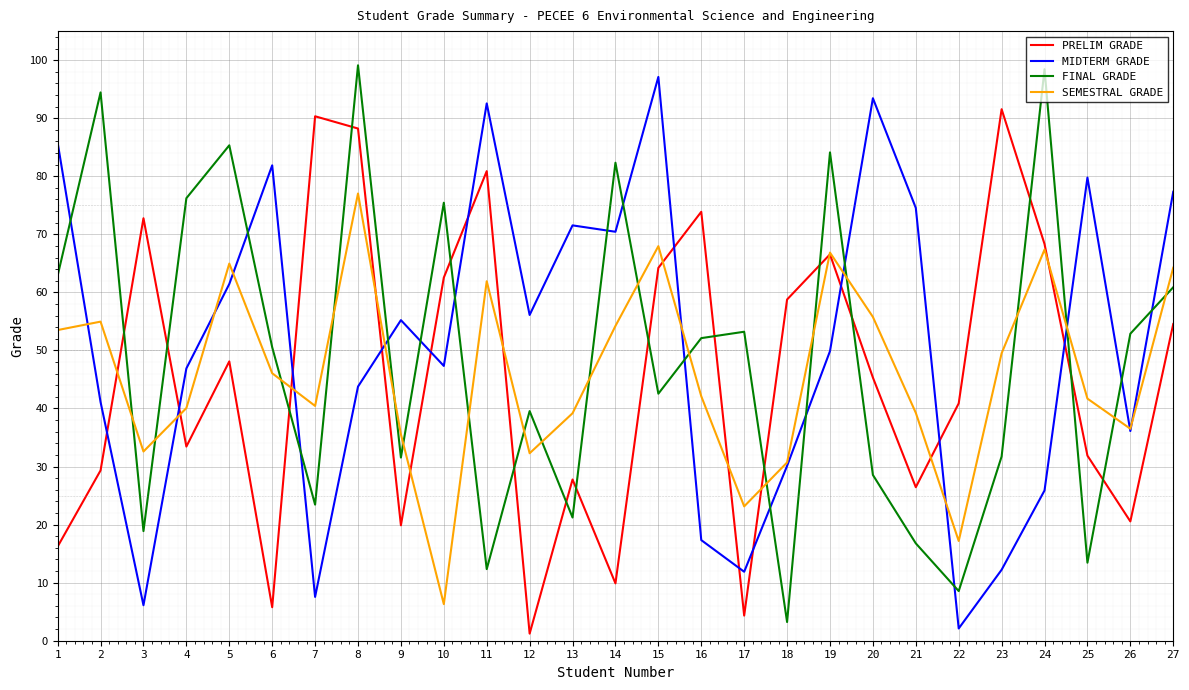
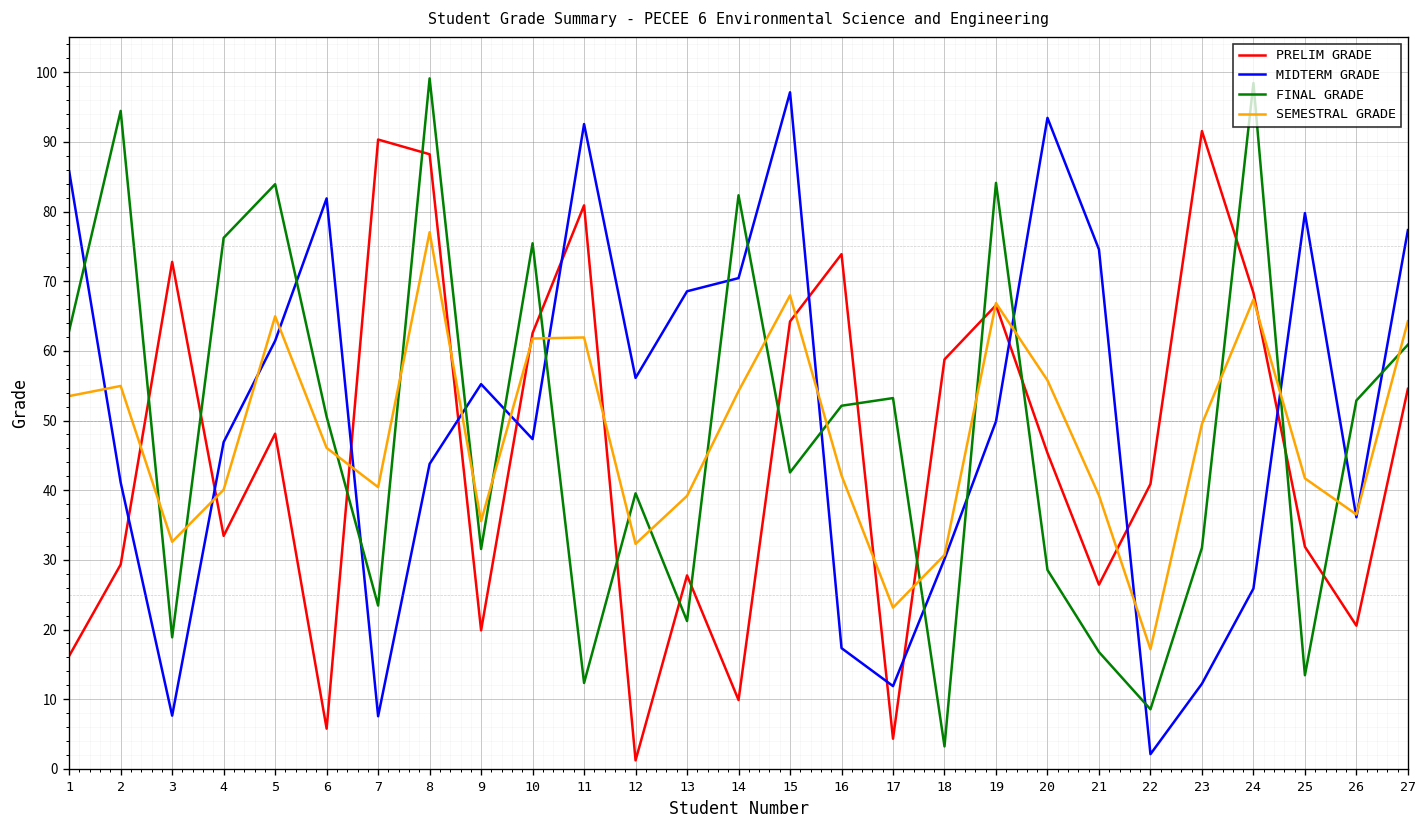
  {
    "PRELIM GRADE": {
      "1": 16,
      "2": 29,
      "3": 73,
      "4": 33,
      "5": 48,
      "6": 6,
      "7": 90,
      "8": 88,
      "9": 20,
      "10": 63,
      "11": 81,
      "12": 1,
      "13": 28,
      "14": 10,
      "15": 64,
      "16": 74,
      "17": 4,
      "18": 59,
      "20": 45,
      "21": 26,
      "22": 41,
      "23": 92,
      "24": 68,
      "25": 32,
      "26": 21,
      "27": 55
    },
    "MIDTERM GRADE": {
      "1": 86,
      "2": 41,
-     "3": 6,
+     "3": 8,
      "4": 47,
      "5": 61,
      "6": 82,
      "7": 8,
      "8": 44,
      "9": 55,
      "10": 47,
      "11": 93,
      "12": 56,
-     "13": 72,
+     "13": 69,
      "14": 70,
      "15": 97,
      "16": 17,
      "17": 12,
      "18": 30,
      "19": 50,
      "20": 93,
      "21": 75,
      "22": 2,
      "23": 12,
      "24": 26,
      "25": 80,
      "27": 77
    },
    "FINAL GRADE": {
      "1": 63,
      "2": 94,
      "3": 19,
      "4": 76,
-     "5": 85,
+     "5": 84,
      "6": 51,
      "7": 23,
      "8": 99,
      "9": 32,
      "10": 75,
      "11": 12,
      "12": 40,
      "13": 21,
      "14": 82,
      "15": 43,
      "16": 52,
      "17": 53,
      "18": 3,
      "19": 84,
      "20": 29,
      "21": 17,
      "22": 9,
      "23": 32,
      "25": 13,
      "26": 53,
      "27": 61
    },
    "SEMESTRAL GRADE": {
      "1": 54,
      "2": 55,
      "3": 33,
      "4": 40,
      "5": 65,
      "6": 46,
      "7": 40,
      "8": 77,
      "9": 36,
-     "10": 6,
+     "10": 62,
      "11": 62,
      "12": 32,
      "13": 39,
      "14": 54,
      "15": 68,
      "16": 42,
      "17": 23,
      "18": 31,
      "20": 56,
      "21": 39,
      "22": 17,
      "23": 50,
      "24": 67,
      "25": 42,
      "27": 64
    }
  }
